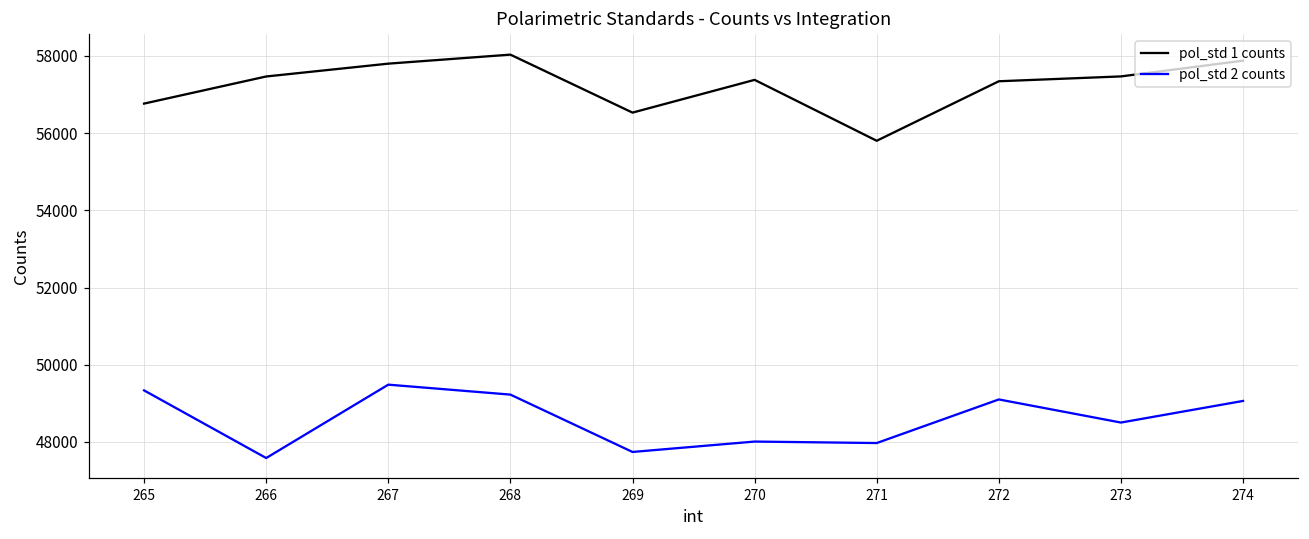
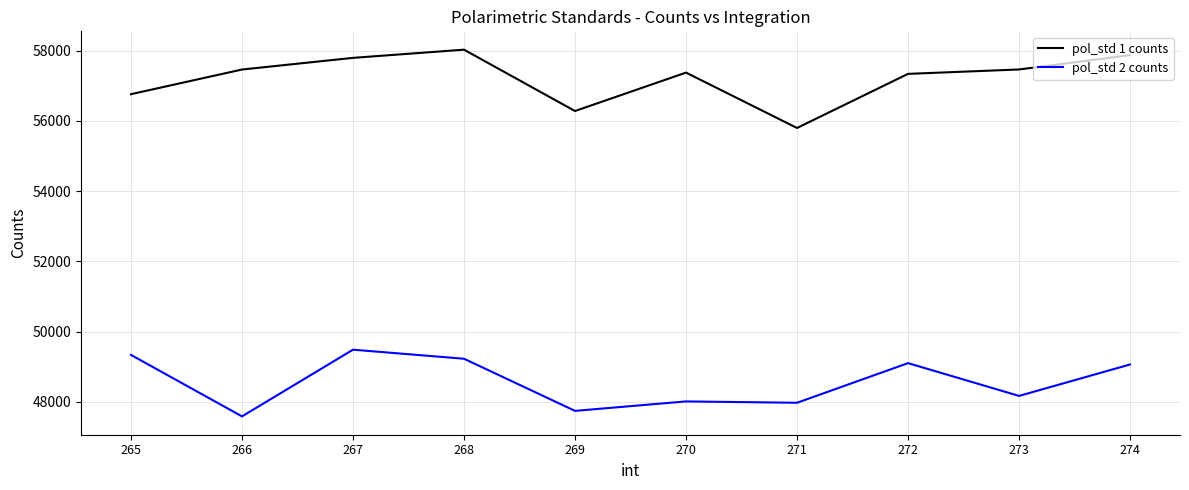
  {
    "pol_std 1 counts": {
      "265": 56800,
      "266": 57500,
      "267": 57800,
      "268": 58000,
-     "269": 56500,
+     "269": 56300,
      "270": 57400,
      "271": 55800,
      "272": 57300,
      "273": 57500
    },
    "pol_std 2 counts": {
      "265": 49300,
      "266": 47600,
      "267": 49500,
      "268": 49200,
      "269": 47700,
      "270": 48000,
      "271": 48000,
      "272": 49100,
-     "273": 48500,
+     "273": 48200,
      "274": 49100
    }
  }
